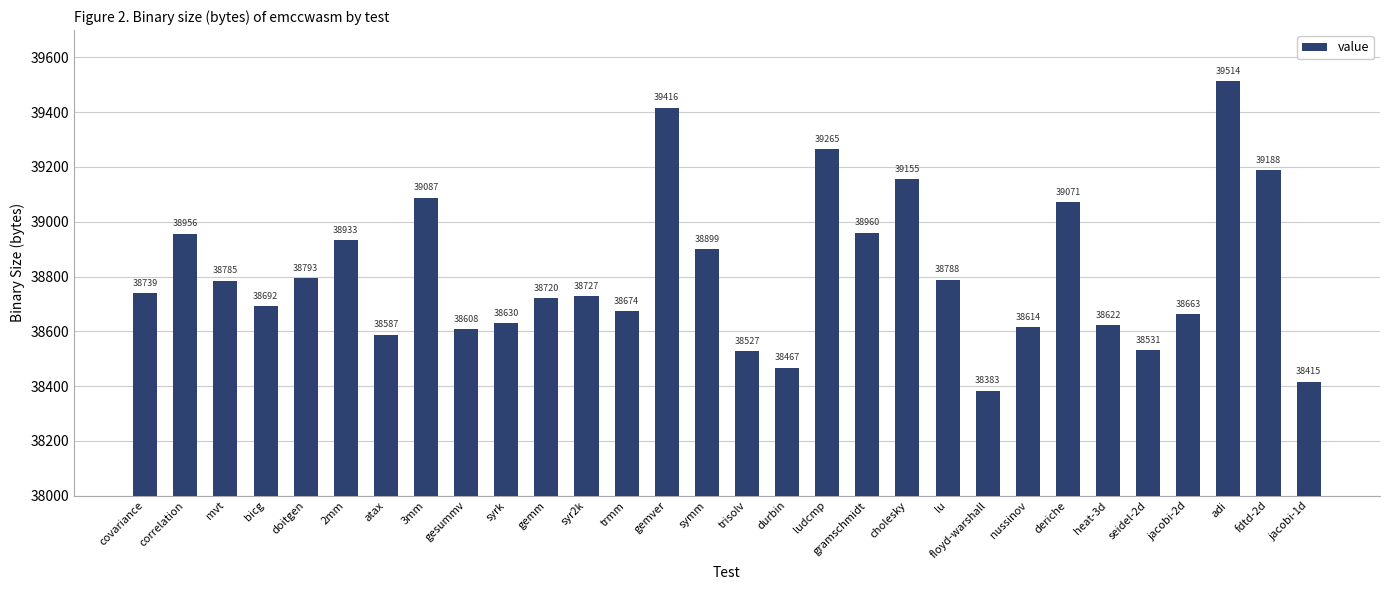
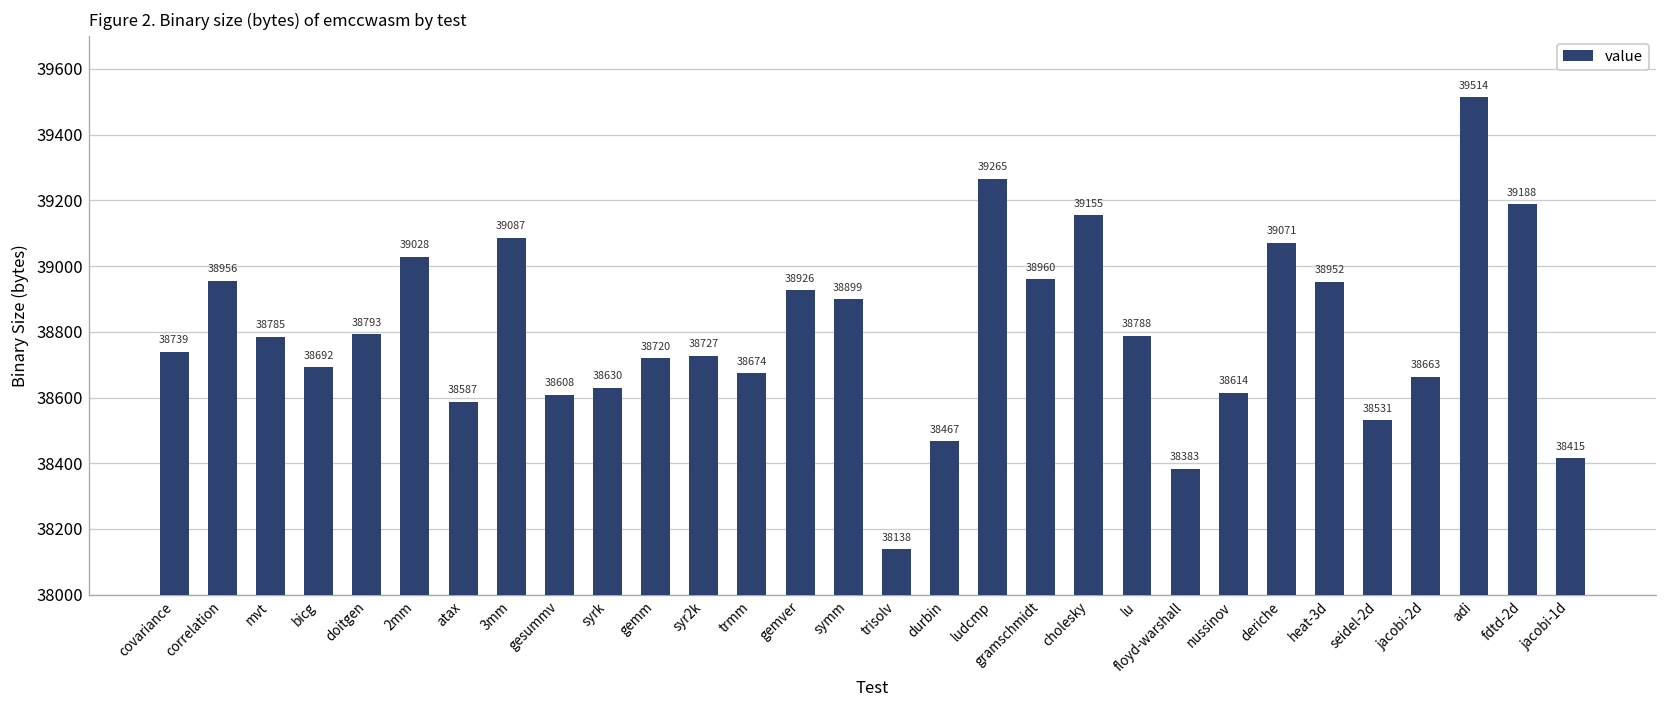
  {
    "covariance": 38739,
    "correlation": 38956,
    "mvt": 38785,
    "bicg": 38692,
    "doitgen": 38793,
-   "2mm": 38933,
+   "2mm": 39028,
    "atax": 38587,
    "3mm": 39087,
    "gesummv": 38608,
    "syrk": 38630,
    "gemm": 38720,
    "syr2k": 38727,
    "trmm": 38674,
-   "gemver": 39416,
+   "gemver": 38926,
    "symm": 38899,
-   "trisolv": 38527,
+   "trisolv": 38138,
    "durbin": 38467,
    "ludcmp": 39265,
    "gramschmidt": 38960,
    "cholesky": 39155,
    "lu": 38788,
    "floyd-warshall": 38383,
    "nussinov": 38614,
    "deriche": 39071,
-   "heat-3d": 38622,
+   "heat-3d": 38952,
    "seidel-2d": 38531,
    "jacobi-2d": 38663,
    "adi": 39514,
    "fdtd-2d": 39188,
    "jacobi-1d": 38415
  }
